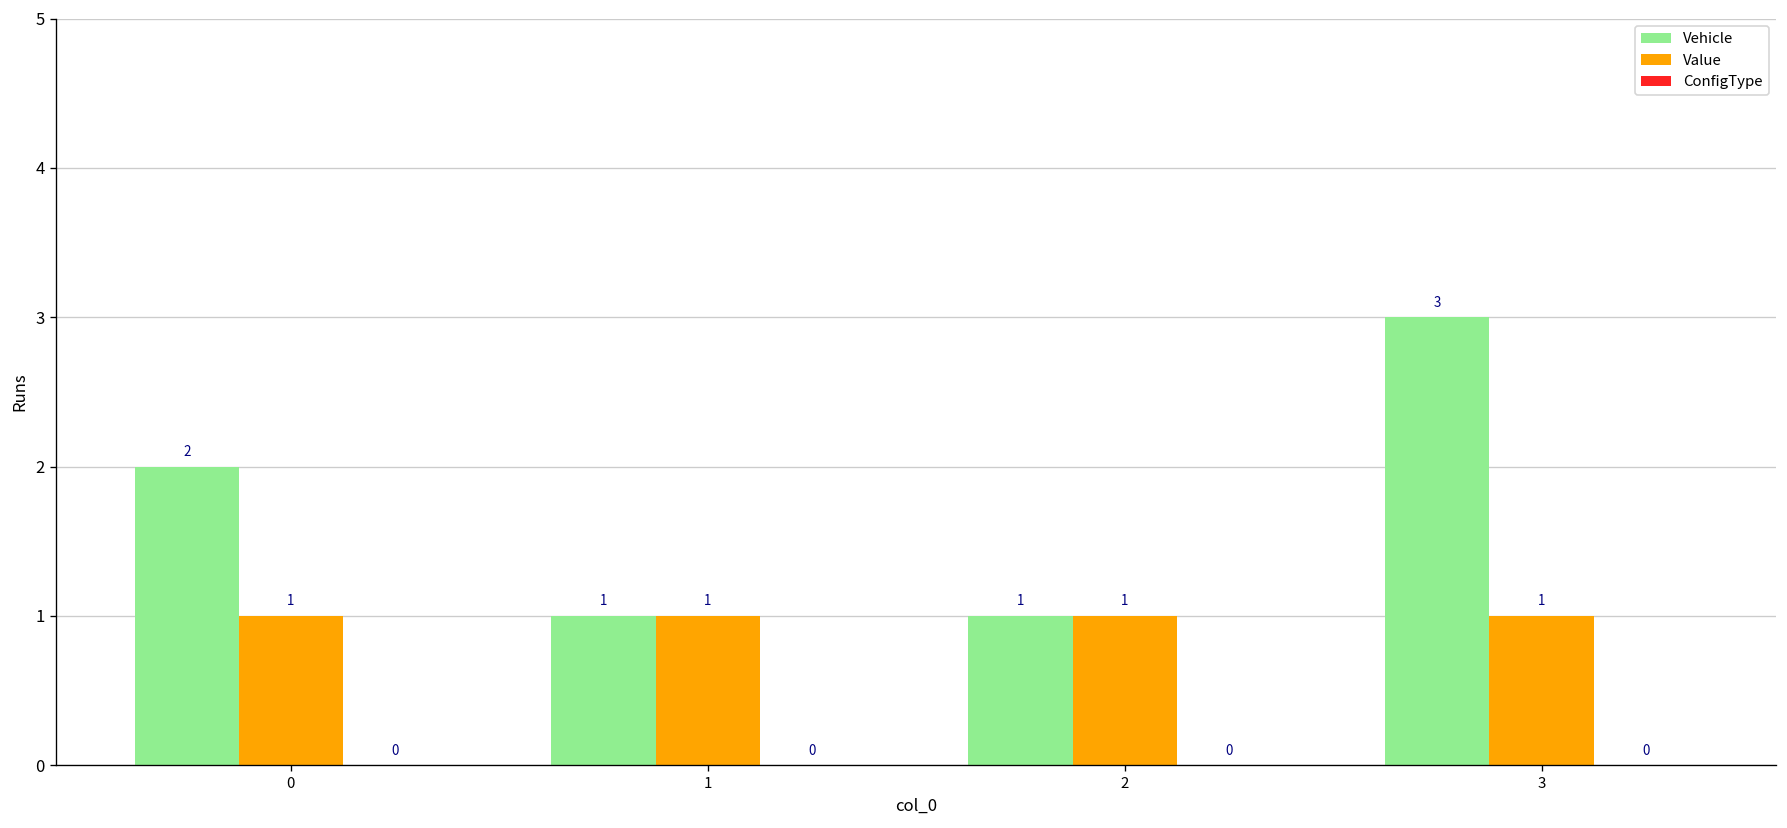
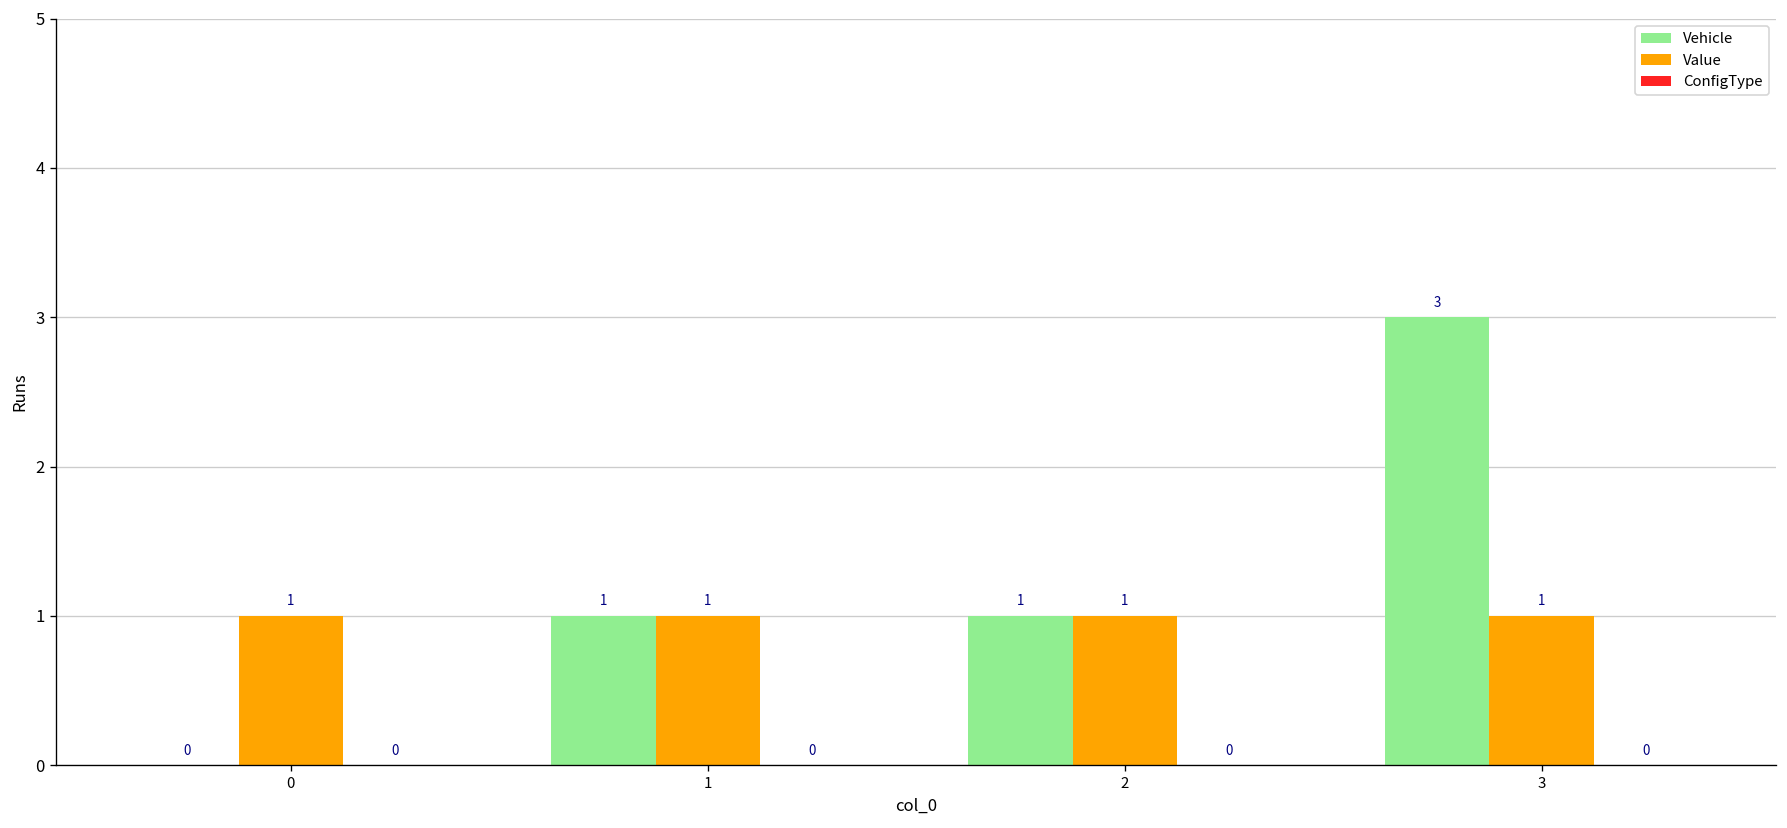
  {
    "Vehicle": {
-     "0": 2,
+     "0": 0,
      "1": 1,
      "2": 1,
      "3": 3
    },
    "Value": {
      "0": 1,
      "1": 1,
      "2": 1,
      "3": 1
    },
    "ConfigType": {
      "0": 0,
      "1": 0,
      "2": 0,
      "3": 0
    }
  }
